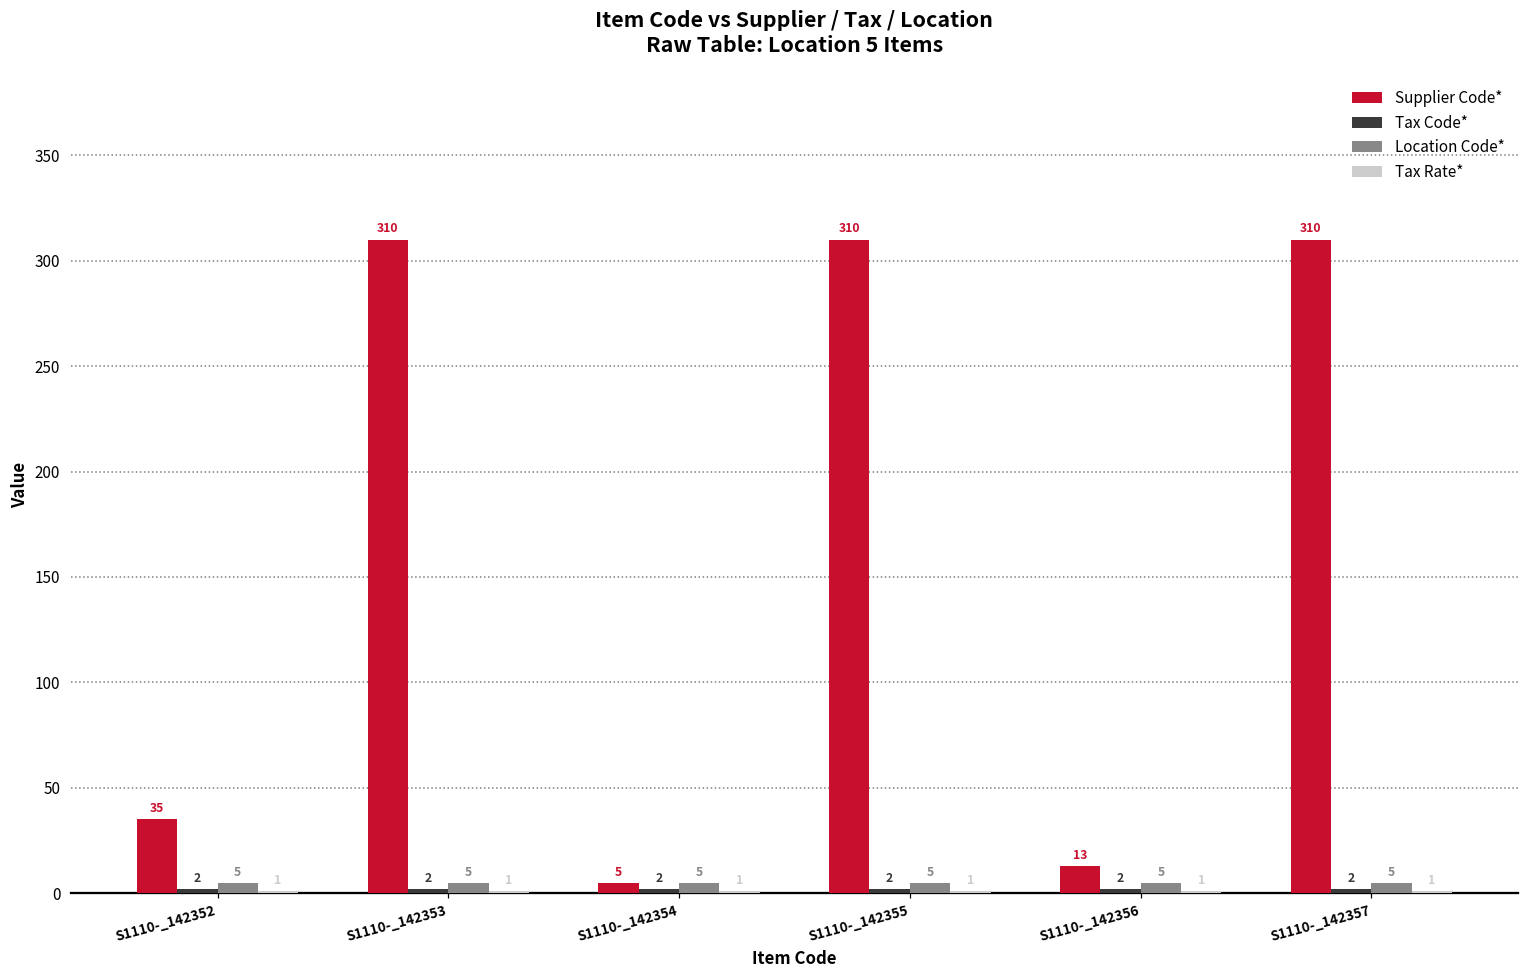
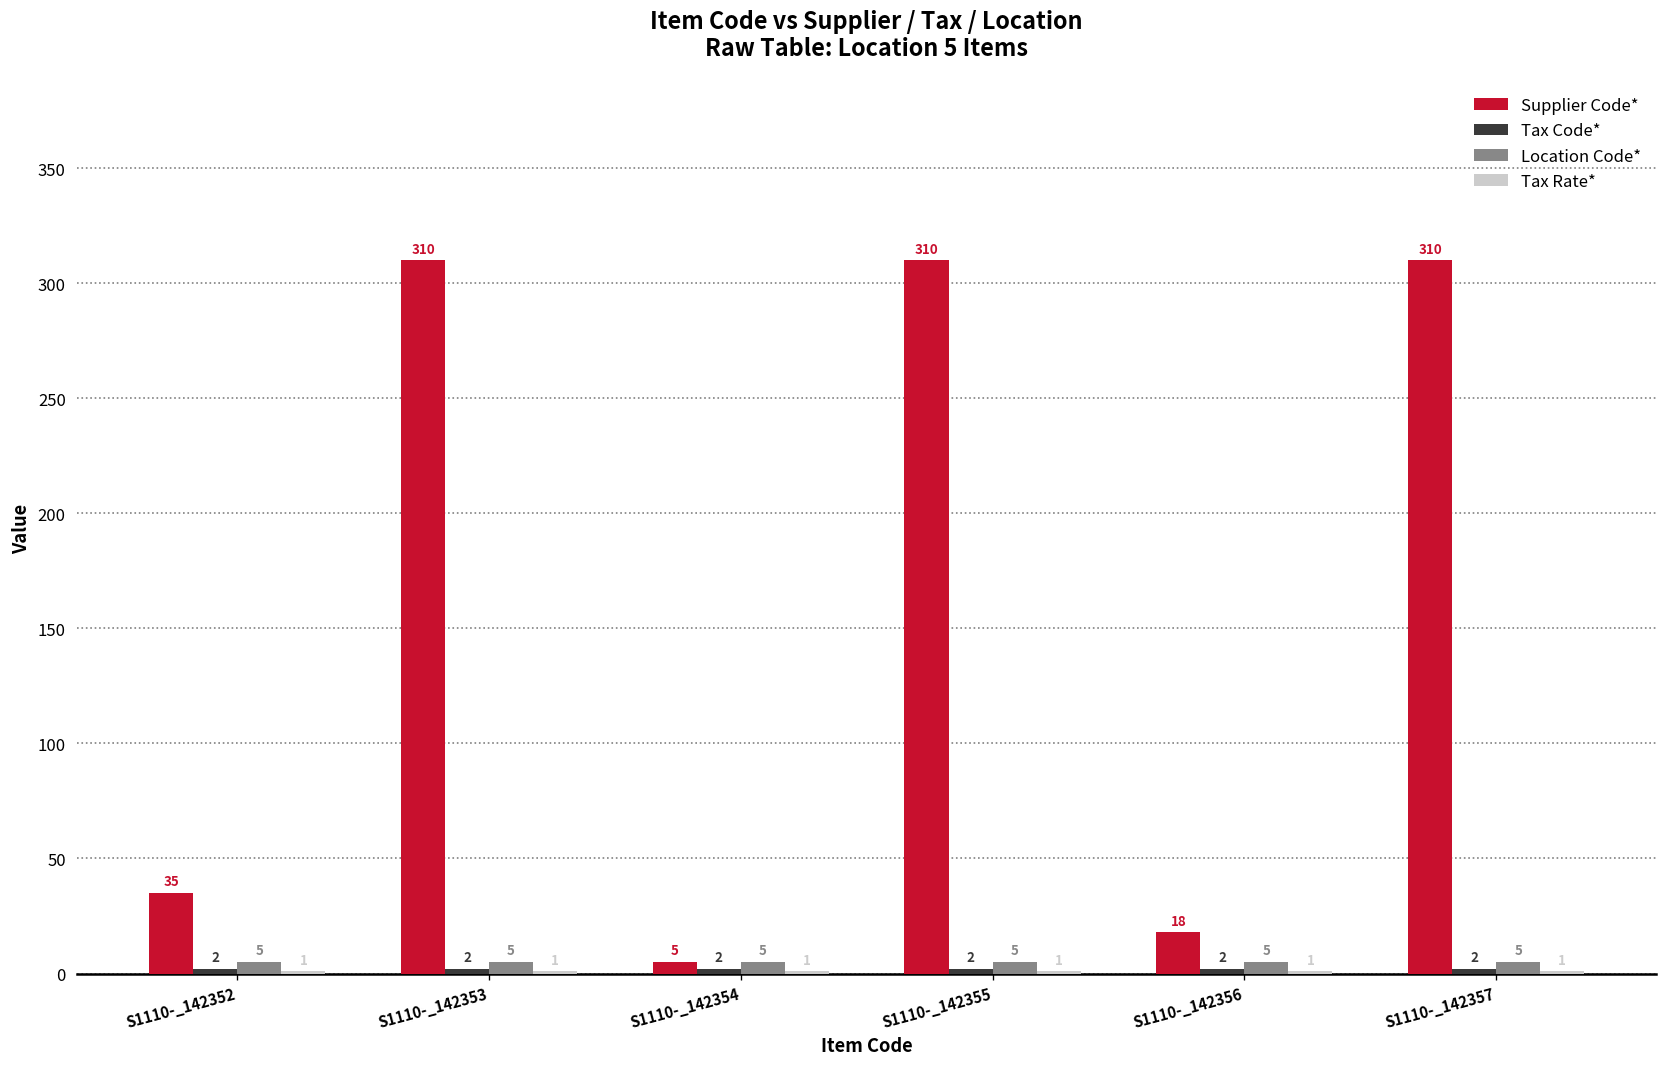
  {
    "Supplier Code*": {
      "S1110-_142352": 35,
      "S1110-_142353": 310,
      "S1110-_142354": 5,
      "S1110-_142355": 310,
-     "S1110-_142356": 13,
+     "S1110-_142356": 18,
      "S1110-_142357": 310
    },
    "Tax Code*": {
      "S1110-_142352": 2,
      "S1110-_142353": 2,
      "S1110-_142354": 2,
      "S1110-_142355": 2,
      "S1110-_142356": 2,
      "S1110-_142357": 2
    },
    "Location Code*": {
      "S1110-_142352": 5,
      "S1110-_142353": 5,
      "S1110-_142354": 5,
      "S1110-_142355": 5,
      "S1110-_142356": 5,
      "S1110-_142357": 5
    },
    "Tax Rate*": {
      "S1110-_142352": 1,
      "S1110-_142353": 1,
      "S1110-_142354": 1,
      "S1110-_142355": 1,
      "S1110-_142356": 1,
      "S1110-_142357": 1
    }
  }
